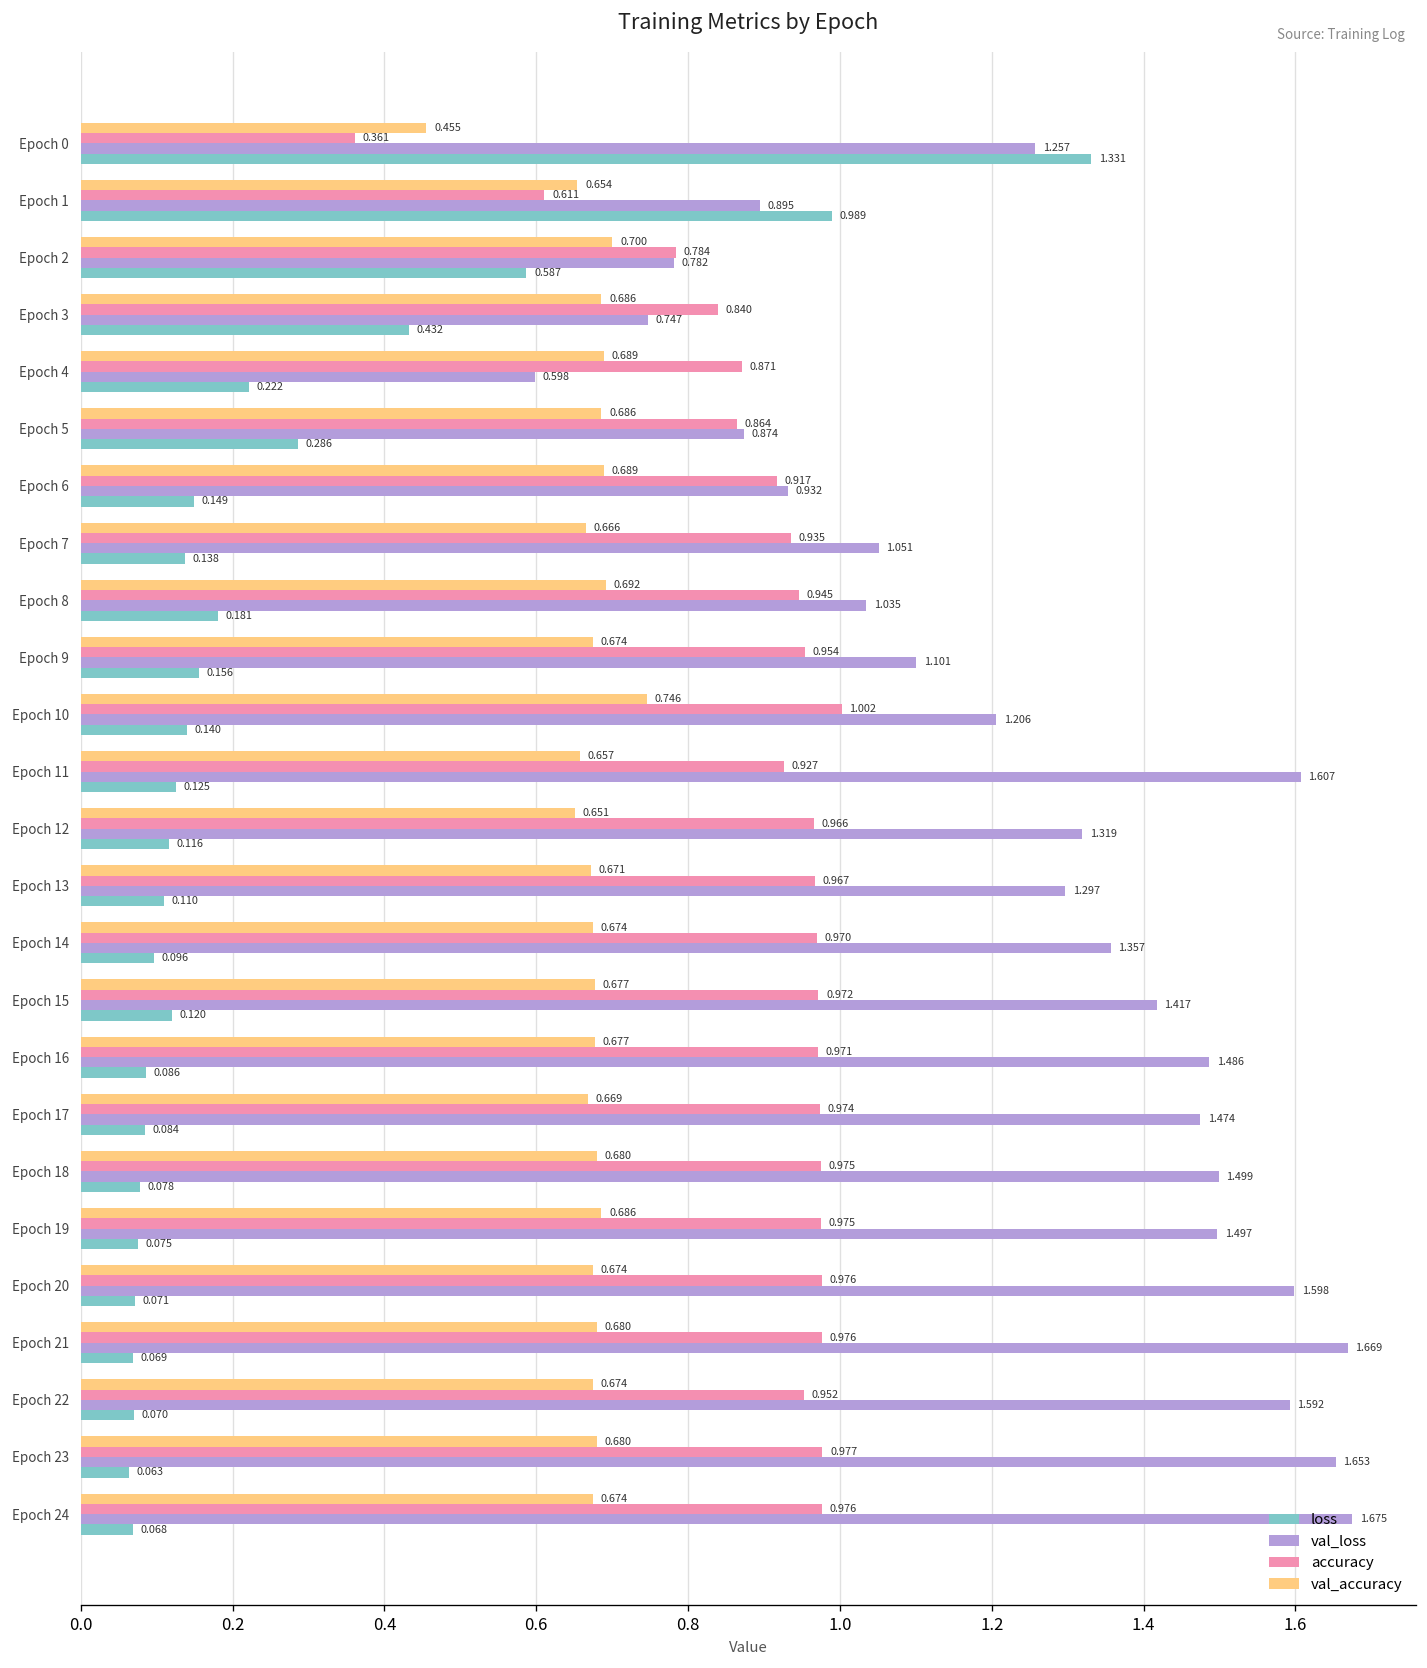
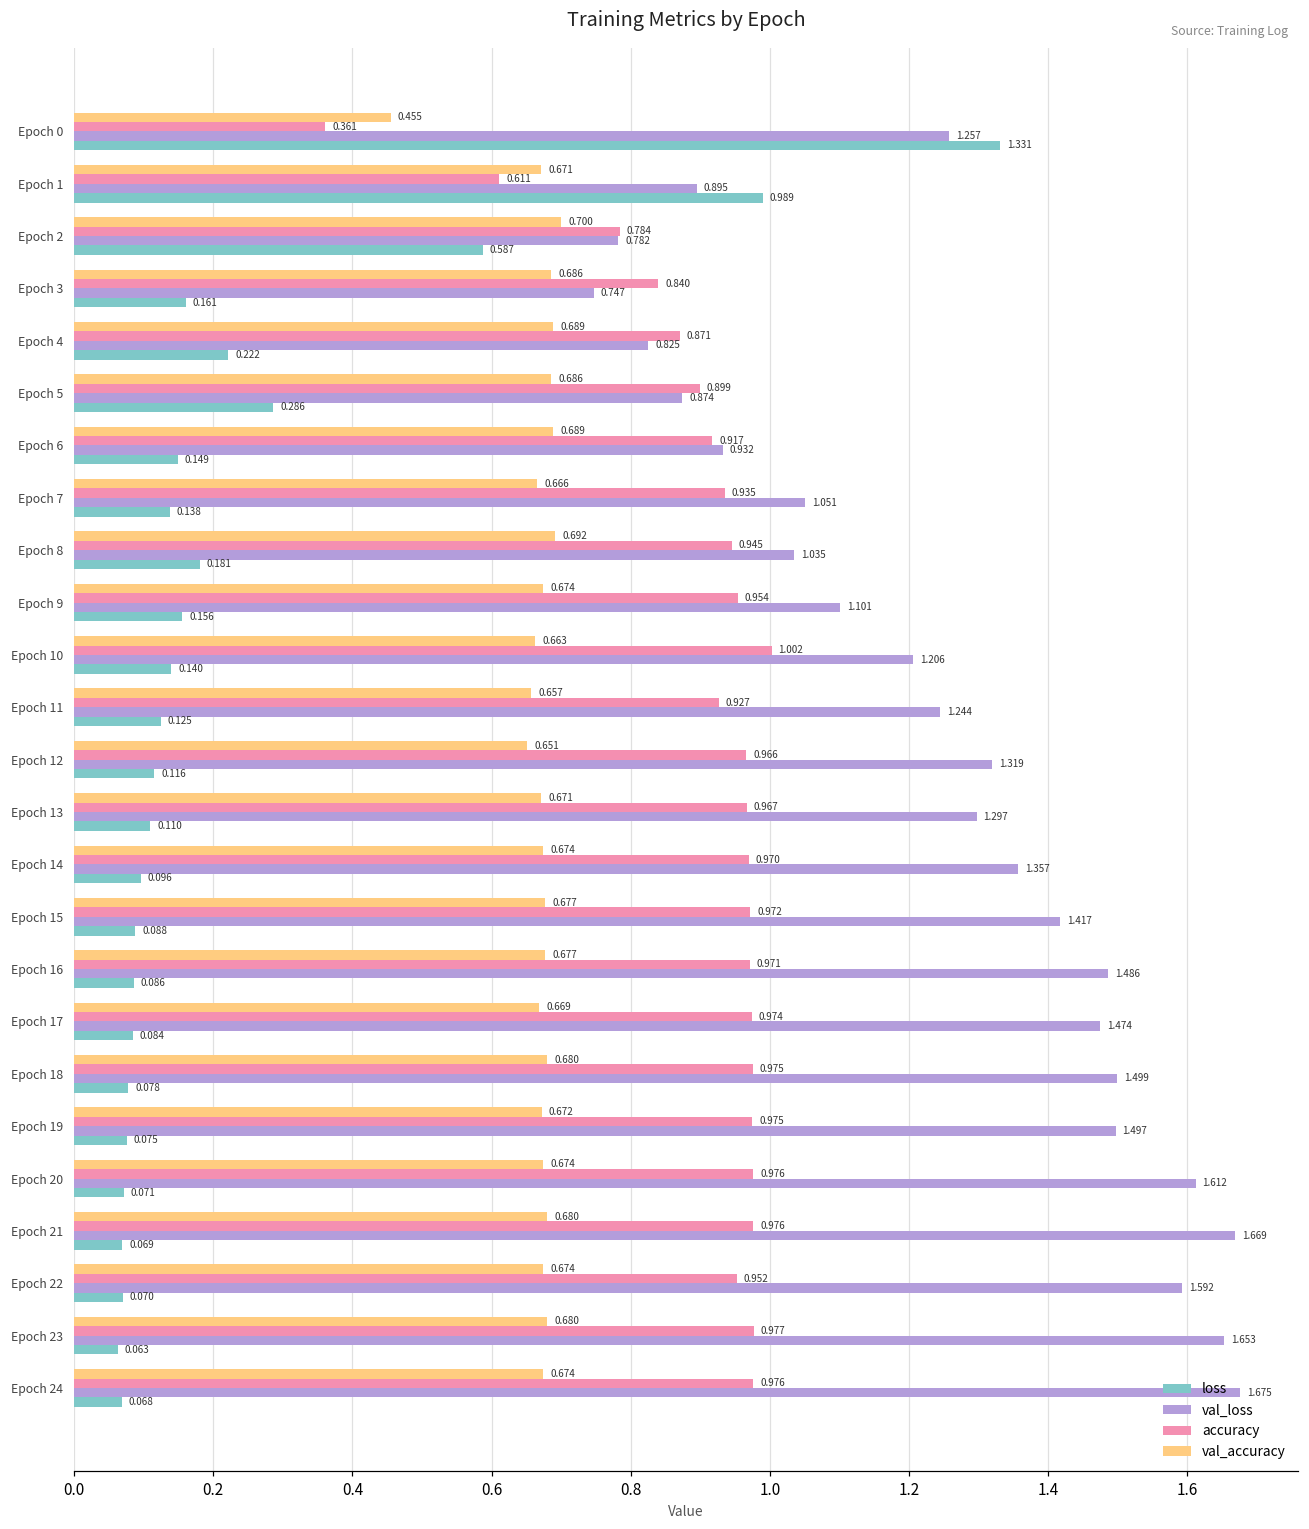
  {
    "loss": {
      "Epoch 0": 1.331,
      "Epoch 1": 0.989,
      "Epoch 2": 0.587,
-     "Epoch 3": 0.432,
+     "Epoch 3": 0.161,
      "Epoch 4": 0.222,
      "Epoch 5": 0.286,
      "Epoch 6": 0.149,
      "Epoch 7": 0.138,
      "Epoch 8": 0.181,
      "Epoch 9": 0.156,
      "Epoch 10": 0.140,
      "Epoch 11": 0.125,
      "Epoch 12": 0.116,
      "Epoch 13": 0.110,
      "Epoch 14": 0.096,
-     "Epoch 15": 0.120,
+     "Epoch 15": 0.088,
      "Epoch 16": 0.086,
      "Epoch 17": 0.084,
      "Epoch 18": 0.078,
      "Epoch 19": 0.075,
      "Epoch 20": 0.071,
      "Epoch 21": 0.069,
      "Epoch 22": 0.070,
      "Epoch 23": 0.063,
      "Epoch 24": 0.068
    },
    "val_loss": {
      "Epoch 0": 1.257,
      "Epoch 1": 0.895,
      "Epoch 2": 0.782,
      "Epoch 3": 0.747,
-     "Epoch 4": 0.598,
+     "Epoch 4": 0.825,
      "Epoch 5": 0.874,
      "Epoch 6": 0.932,
      "Epoch 7": 1.051,
      "Epoch 8": 1.035,
      "Epoch 9": 1.101,
      "Epoch 10": 1.206,
-     "Epoch 11": 1.607,
+     "Epoch 11": 1.244,
      "Epoch 12": 1.319,
      "Epoch 13": 1.297,
      "Epoch 14": 1.357,
      "Epoch 15": 1.417,
      "Epoch 16": 1.486,
      "Epoch 17": 1.474,
      "Epoch 18": 1.499,
      "Epoch 19": 1.497,
-     "Epoch 20": 1.598,
+     "Epoch 20": 1.612,
      "Epoch 21": 1.669,
      "Epoch 22": 1.592,
      "Epoch 23": 1.653,
      "Epoch 24": 1.675
    },
    "accuracy": {
      "Epoch 0": 0.361,
      "Epoch 1": 0.611,
      "Epoch 2": 0.784,
      "Epoch 3": 0.840,
      "Epoch 4": 0.871,
-     "Epoch 5": 0.864,
+     "Epoch 5": 0.899,
      "Epoch 6": 0.917,
      "Epoch 7": 0.935,
      "Epoch 8": 0.945,
      "Epoch 9": 0.954,
      "Epoch 10": 1.002,
      "Epoch 11": 0.927,
      "Epoch 12": 0.966,
      "Epoch 13": 0.967,
      "Epoch 14": 0.970,
      "Epoch 15": 0.972,
      "Epoch 16": 0.971,
      "Epoch 17": 0.974,
      "Epoch 18": 0.975,
      "Epoch 19": 0.975,
      "Epoch 20": 0.976,
      "Epoch 21": 0.976,
      "Epoch 22": 0.952,
      "Epoch 23": 0.977,
      "Epoch 24": 0.976
    },
    "val_accuracy": {
      "Epoch 0": 0.455,
-     "Epoch 1": 0.654,
+     "Epoch 1": 0.671,
      "Epoch 2": 0.700,
      "Epoch 3": 0.686,
      "Epoch 4": 0.689,
      "Epoch 5": 0.686,
      "Epoch 6": 0.689,
      "Epoch 7": 0.666,
      "Epoch 8": 0.692,
      "Epoch 9": 0.674,
-     "Epoch 10": 0.746,
+     "Epoch 10": 0.663,
      "Epoch 11": 0.657,
      "Epoch 12": 0.651,
      "Epoch 13": 0.671,
      "Epoch 14": 0.674,
      "Epoch 15": 0.677,
      "Epoch 16": 0.677,
      "Epoch 17": 0.669,
      "Epoch 18": 0.680,
-     "Epoch 19": 0.686,
+     "Epoch 19": 0.672,
      "Epoch 20": 0.674,
      "Epoch 21": 0.680,
      "Epoch 22": 0.674,
      "Epoch 23": 0.680,
      "Epoch 24": 0.674
    }
  }
